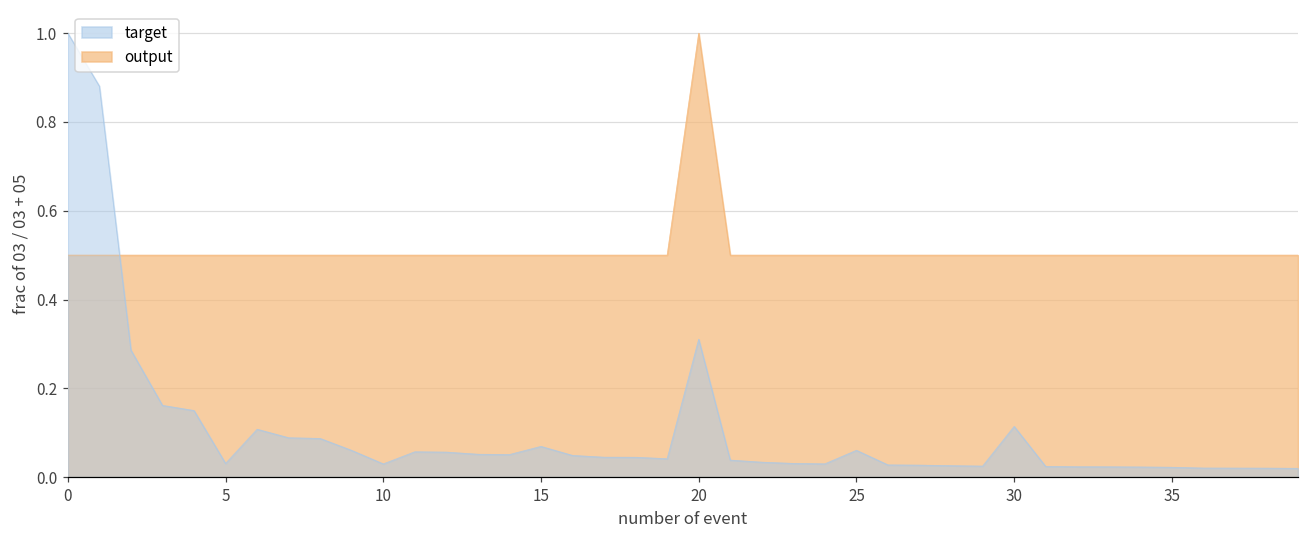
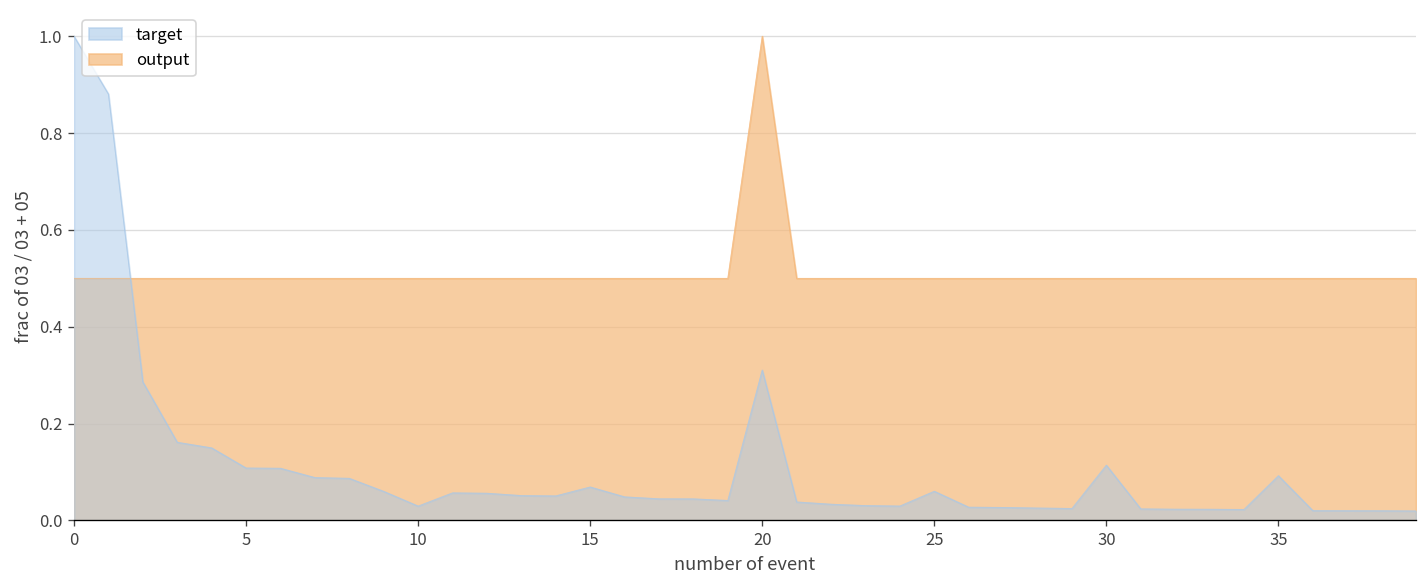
  {
    "output": {
      "0": 0.50,
      "5": 0.50,
      "10": 0.50,
      "15": 0.50,
      "20": 1.00,
      "25": 0.50,
      "30": 0.50,
      "35": 0.50
    },
    "target": {
      "0": 1.00,
-     "5": 0.03,
+     "5": 0.11,
      "10": 0.03,
      "15": 0.07,
      "20": 0.31,
      "25": 0.06,
      "30": 0.11,
-     "35": 0.02
+     "35": 0.09
    }
  }
